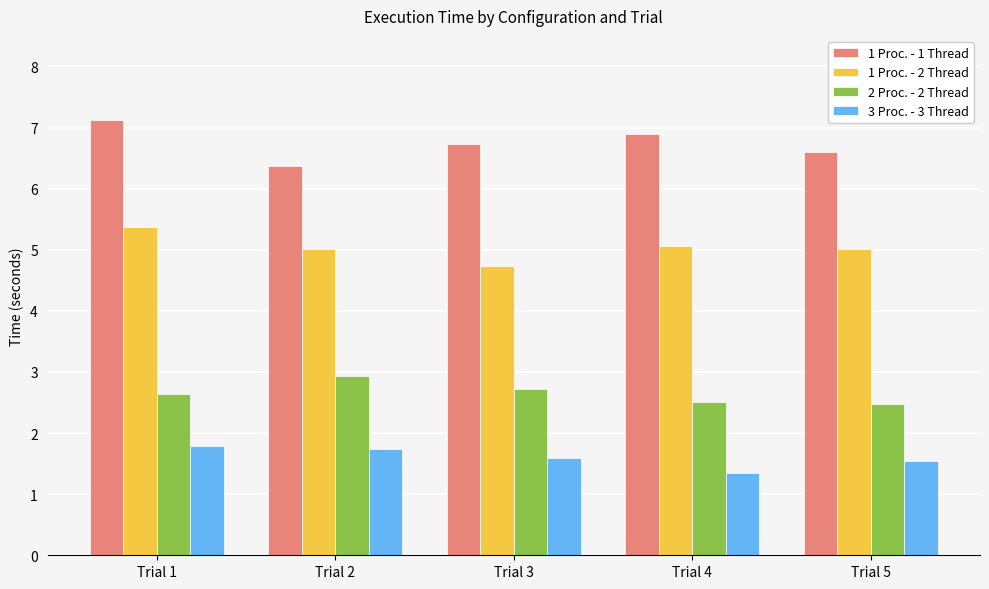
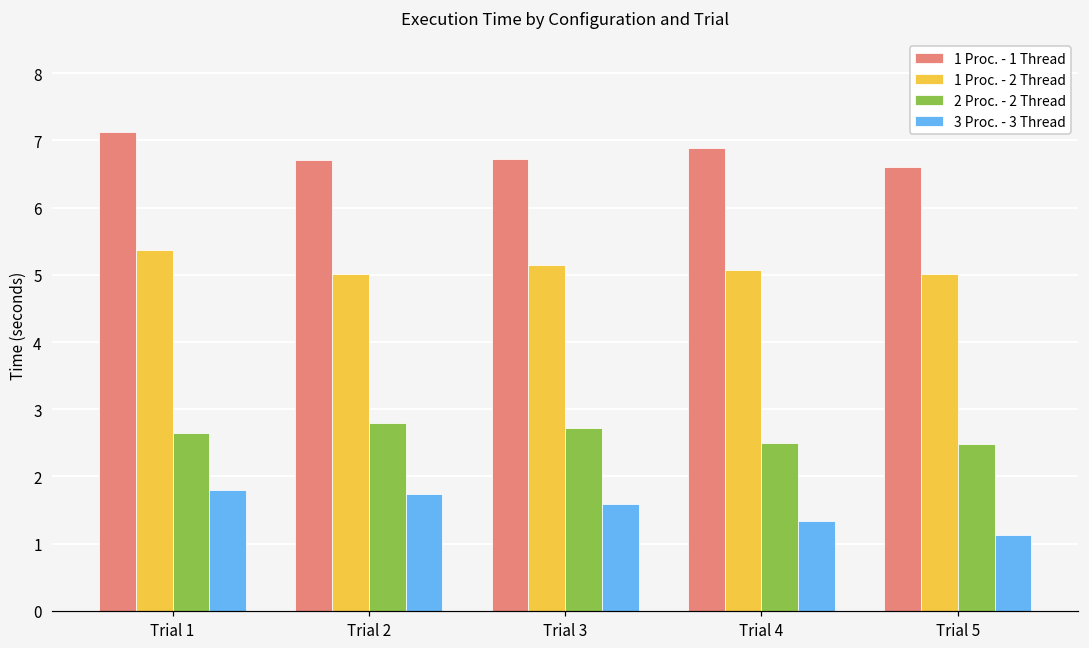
  {
    "1 Proc. - 1 Thread": {
      "Trial 1": 7.1,
-     "Trial 2": 6.4,
+     "Trial 2": 6.7,
      "Trial 3": 6.7,
      "Trial 4": 6.9,
      "Trial 5": 6.6
    },
    "1 Proc. - 2 Thread": {
      "Trial 1": 5.4,
      "Trial 2": 5.0,
-     "Trial 3": 4.7,
+     "Trial 3": 5.1,
      "Trial 4": 5.1,
      "Trial 5": 5.0
    },
    "2 Proc. - 2 Thread": {
      "Trial 1": 2.6,
-     "Trial 2": 2.9,
+     "Trial 2": 2.8,
      "Trial 3": 2.7,
      "Trial 4": 2.5,
      "Trial 5": 2.5
    },
    "3 Proc. - 3 Thread": {
      "Trial 1": 1.8,
      "Trial 2": 1.7,
      "Trial 3": 1.6,
      "Trial 4": 1.3,
-     "Trial 5": 1.5
+     "Trial 5": 1.1
    }
  }
